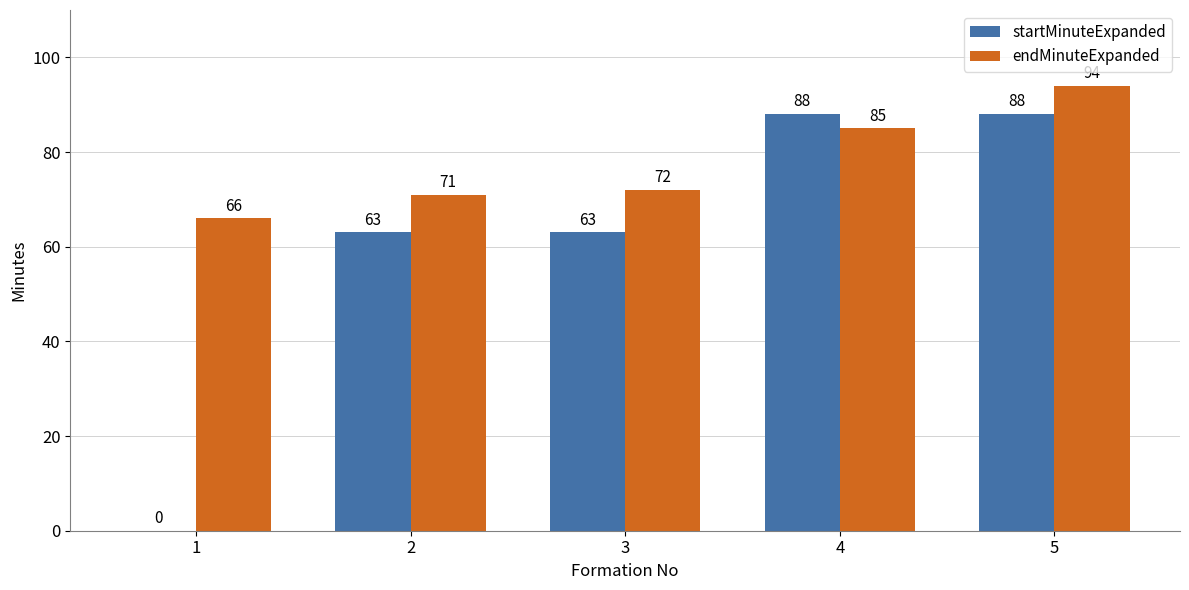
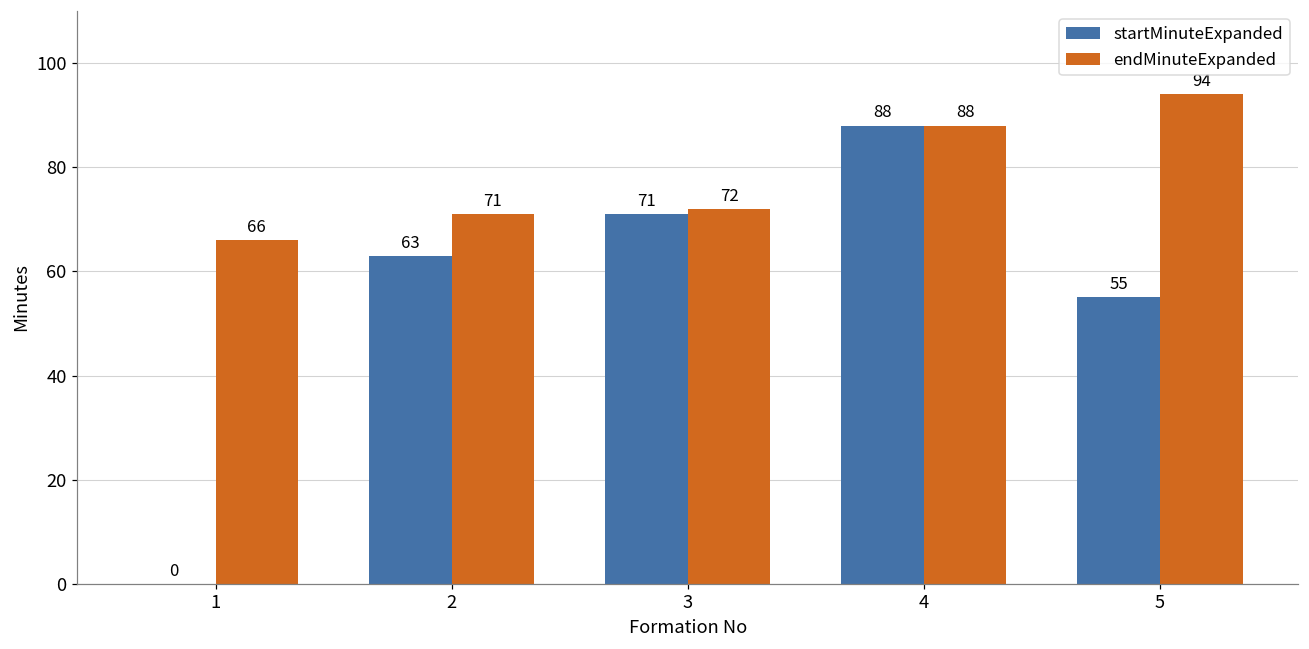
  {
    "startMinuteExpanded": {
      "1": 0,
      "2": 63,
-     "3": 63,
+     "3": 71,
      "4": 88,
-     "5": 88
+     "5": 55
    },
    "endMinuteExpanded": {
      "1": 66,
      "2": 71,
      "3": 72,
-     "4": 85
+     "4": 88
    }
  }
